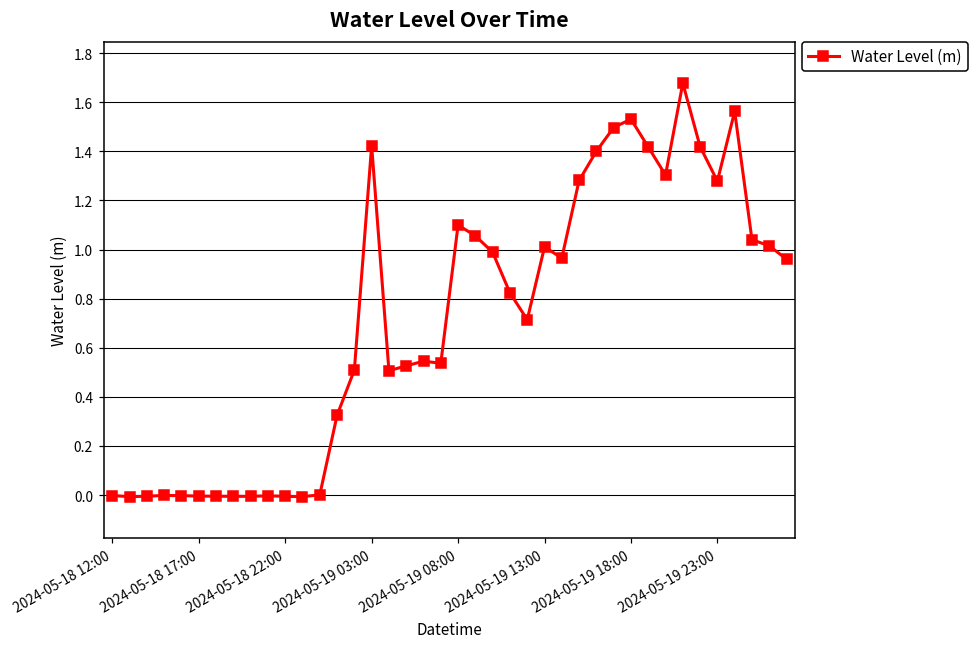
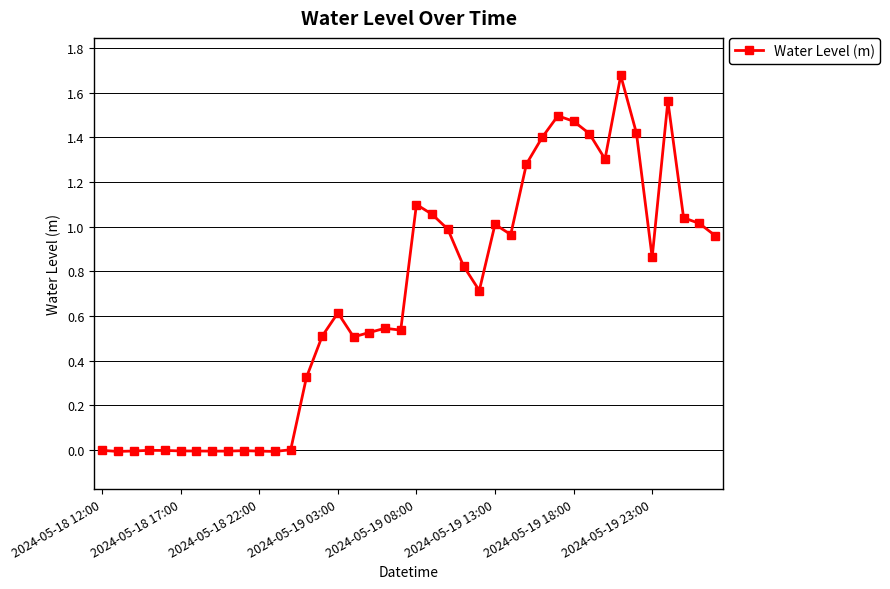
  {
    "2024-05-18 12:00": 0.00,
    "2024-05-18 17:00": 0.00,
    "2024-05-18 22:00": 0.00,
-   "2024-05-19 03:00": 1.42,
+   "2024-05-19 03:00": 0.61,
    "2024-05-19 08:00": 1.10,
    "2024-05-19 13:00": 1.01,
-   "2024-05-19 18:00": 1.53,
-   "2024-05-19 23:00": 1.28
+   "2024-05-19 18:00": 1.47,
+   "2024-05-19 23:00": 0.86
  }
